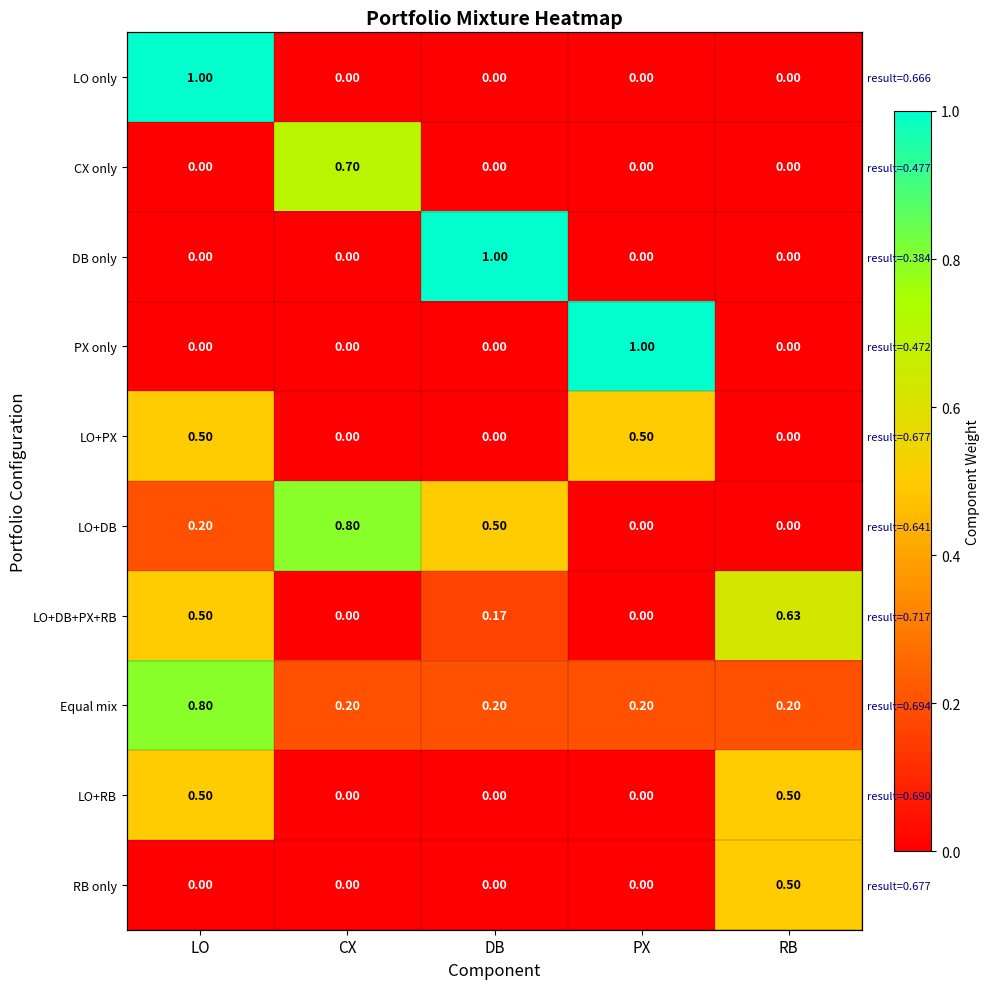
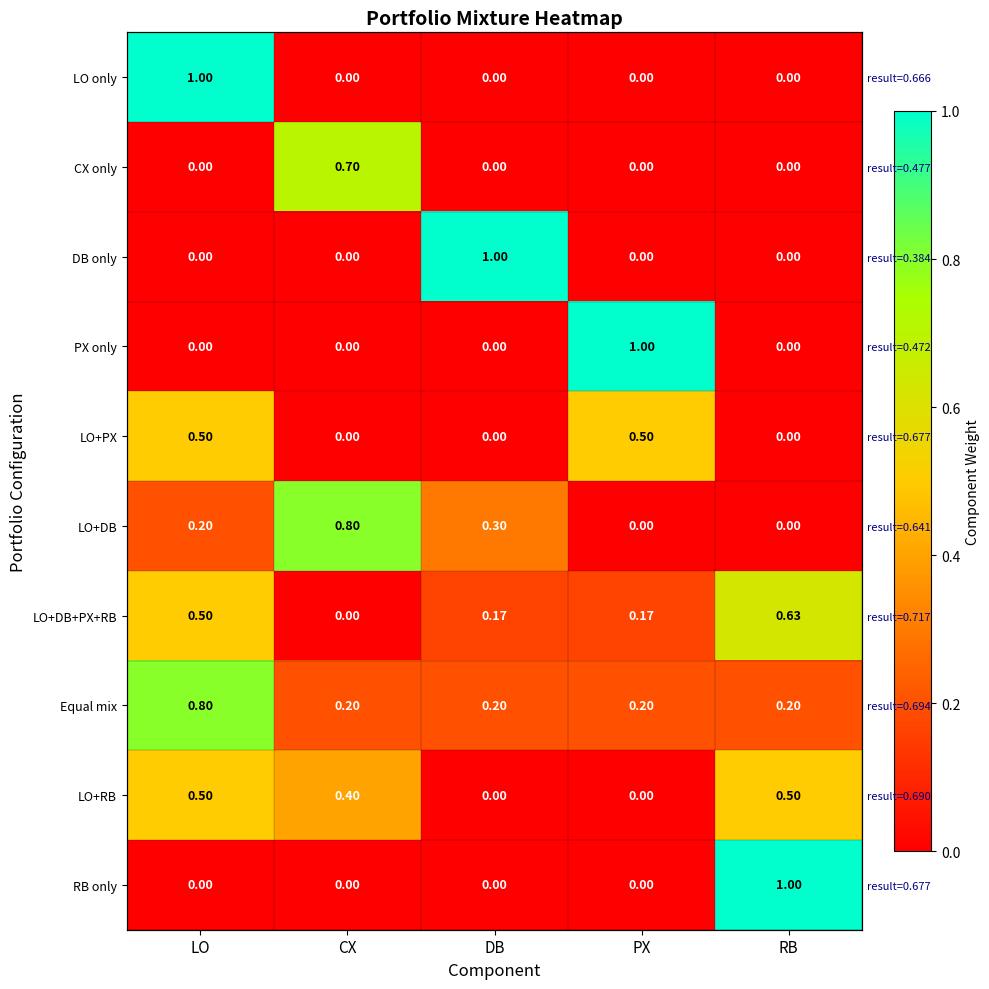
  {
    "LO only": {
      "LO": 1.00,
      "CX": 0.00,
      "DB": 0.00,
      "PX": 0.00,
      "RB": 0.00
    },
    "CX only": {
      "LO": 0.00,
      "CX": 0.70,
      "DB": 0.00,
      "PX": 0.00,
      "RB": 0.00
    },
    "DB only": {
      "LO": 0.00,
      "CX": 0.00,
      "DB": 1.00,
      "PX": 0.00,
      "RB": 0.00
    },
    "PX only": {
      "LO": 0.00,
      "CX": 0.00,
      "DB": 0.00,
      "PX": 1.00,
      "RB": 0.00
    },
    "LO+PX": {
      "LO": 0.50,
      "CX": 0.00,
      "DB": 0.00,
      "PX": 0.50,
      "RB": 0.00
    },
    "LO+DB": {
      "LO": 0.20,
      "CX": 0.80,
-     "DB": 0.50,
+     "DB": 0.30,
      "PX": 0.00,
      "RB": 0.00
    },
    "LO+DB+PX+RB": {
      "LO": 0.50,
      "CX": 0.00,
      "DB": 0.17,
-     "PX": 0.00,
+     "PX": 0.17,
      "RB": 0.63
    },
    "Equal mix": {
      "LO": 0.80,
      "CX": 0.20,
      "DB": 0.20,
      "PX": 0.20,
      "RB": 0.20
    },
    "LO+RB": {
      "LO": 0.50,
-     "CX": 0.00,
+     "CX": 0.40,
      "DB": 0.00,
      "PX": 0.00,
      "RB": 0.50
    },
    "RB only": {
      "LO": 0.00,
      "CX": 0.00,
      "DB": 0.00,
      "PX": 0.00,
-     "RB": 0.50
+     "RB": 1.00
    }
  }
